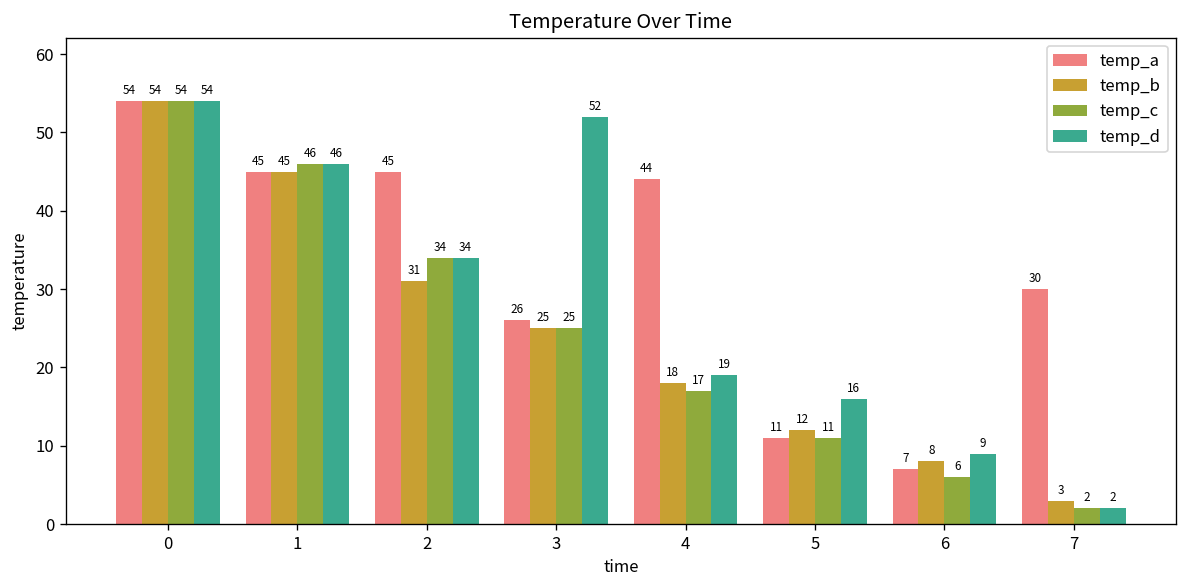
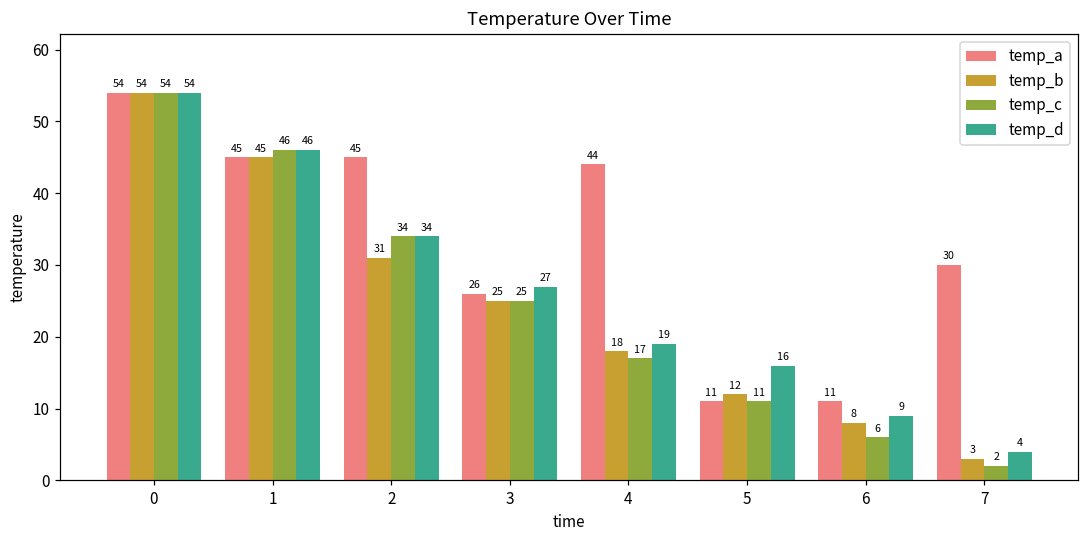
  {
    "temp_a": {
      "0": 54,
      "1": 45,
      "2": 45,
      "3": 26,
      "4": 44,
      "5": 11,
-     "6": 7,
+     "6": 11,
      "7": 30
    },
    "temp_d": {
      "0": 54,
      "1": 46,
      "2": 34,
-     "3": 52,
+     "3": 27,
      "4": 19,
      "5": 16,
      "6": 9,
-     "7": 2
+     "7": 4
    }
  }
